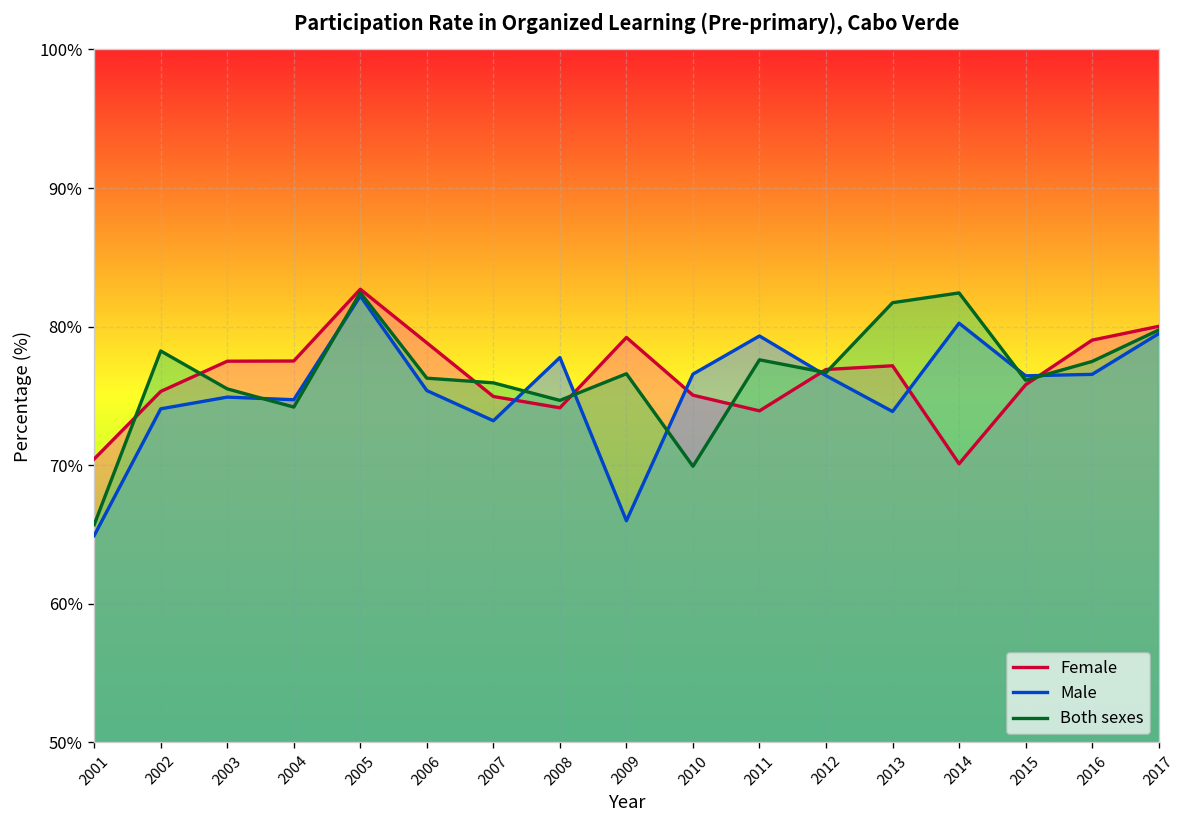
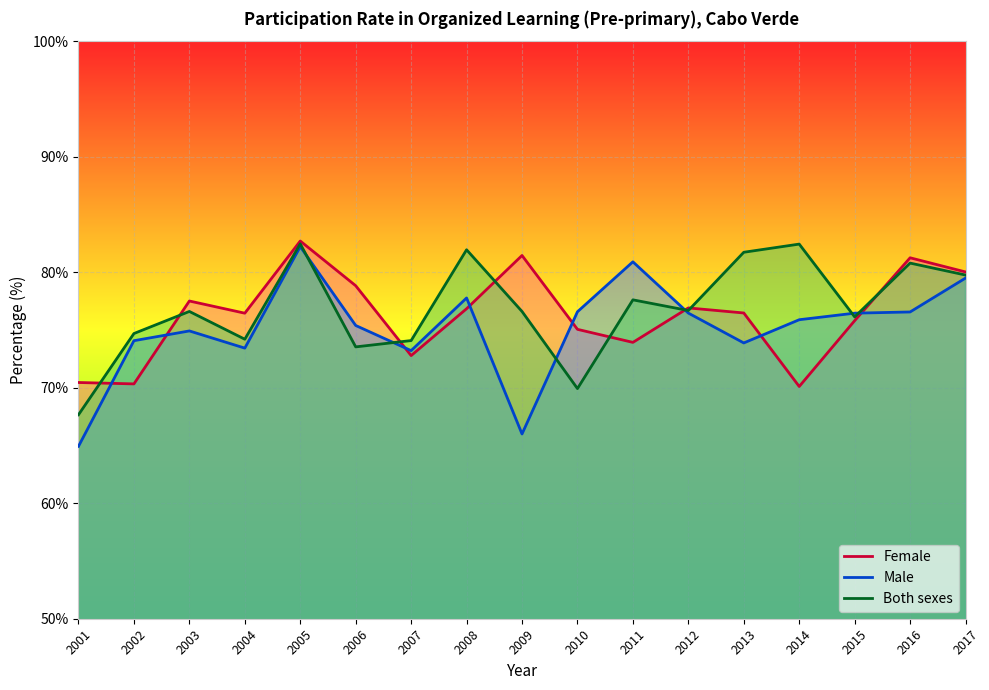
  {
    "Female": {
      "2001": "70.5%",
-     "2002": "75.3%",
+     "2002": "70.3%",
      "2003": "77.5%",
-     "2004": "77.5%",
+     "2004": "76.5%",
      "2005": "82.7%",
      "2006": "78.8%",
-     "2007": "75.0%",
-     "2008": "74.1%",
-     "2009": "79.2%",
+     "2007": "72.8%",
+     "2008": "76.8%",
+     "2009": "81.4%",
      "2010": "75.1%",
      "2011": "73.9%",
      "2012": "76.9%",
-     "2013": "77.2%",
+     "2013": "76.5%",
      "2014": "70.1%",
      "2015": "75.8%",
-     "2016": "79.0%",
+     "2016": "81.2%",
      "2017": "80.0%"
    },
    "Male": {
      "2001": "64.9%",
      "2002": "74.1%",
      "2003": "74.9%",
-     "2004": "74.7%",
+     "2004": "73.4%",
      "2005": "82.2%",
      "2006": "75.4%",
      "2007": "73.2%",
      "2008": "77.8%",
      "2009": "66.0%",
      "2010": "76.6%",
-     "2011": "79.3%",
+     "2011": "80.9%",
      "2012": "76.5%",
      "2013": "73.9%",
-     "2014": "80.2%",
+     "2014": "75.9%",
      "2015": "76.5%",
      "2016": "76.6%",
      "2017": "79.5%"
    },
    "Both sexes": {
-     "2001": "65.7%",
-     "2002": "78.2%",
-     "2003": "75.5%",
+     "2001": "67.7%",
+     "2002": "74.7%",
+     "2003": "76.6%",
      "2004": "74.2%",
      "2005": "82.5%",
-     "2006": "76.3%",
-     "2007": "75.9%",
-     "2008": "74.7%",
+     "2006": "73.5%",
+     "2007": "74.1%",
+     "2008": "81.9%",
      "2009": "76.6%",
      "2010": "69.9%",
      "2011": "77.6%",
      "2012": "76.7%",
      "2013": "81.7%",
      "2014": "82.4%",
      "2015": "76.1%",
-     "2016": "77.5%",
+     "2016": "80.8%",
      "2017": "79.8%"
    }
  }
